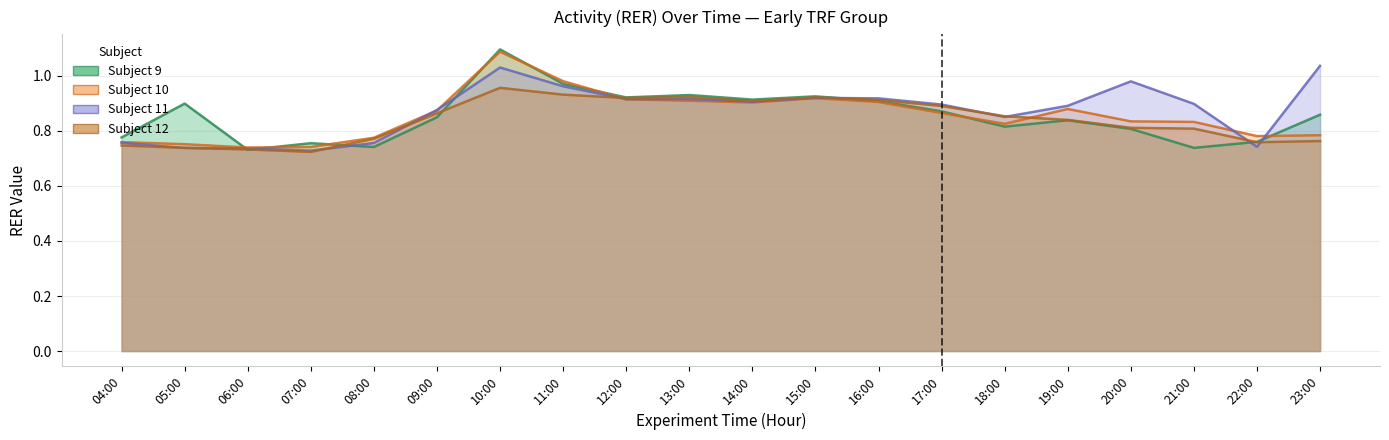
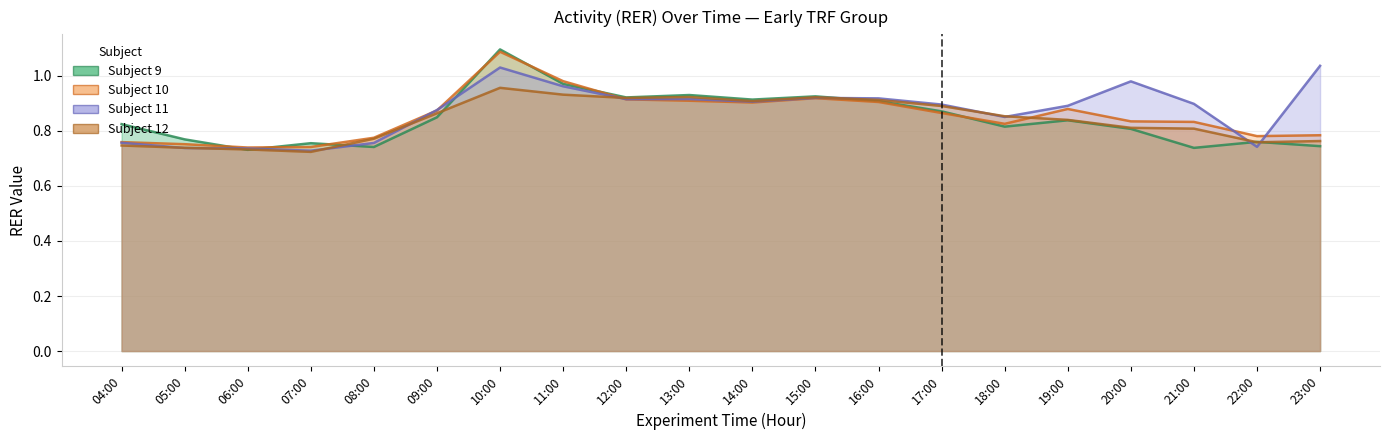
  {
    "Subject 9": {
-     "04:00": 0.78,
-     "05:00": 0.90,
+     "04:00": 0.82,
+     "05:00": 0.77,
      "07:00": 0.76,
      "08:00": 0.74,
      "09:00": 0.85,
      "18:00": 0.82,
      "21:00": 0.74,
-     "23:00": 0.86
+     "23:00": 0.74
    },
    "Subject 11": {
      "08:00": 0.76,
      "10:00": 1.03,
      "19:00": 0.89,
      "20:00": 0.98,
      "21:00": 0.90,
      "22:00": 0.74,
      "23:00": 1.04
    }
  }
